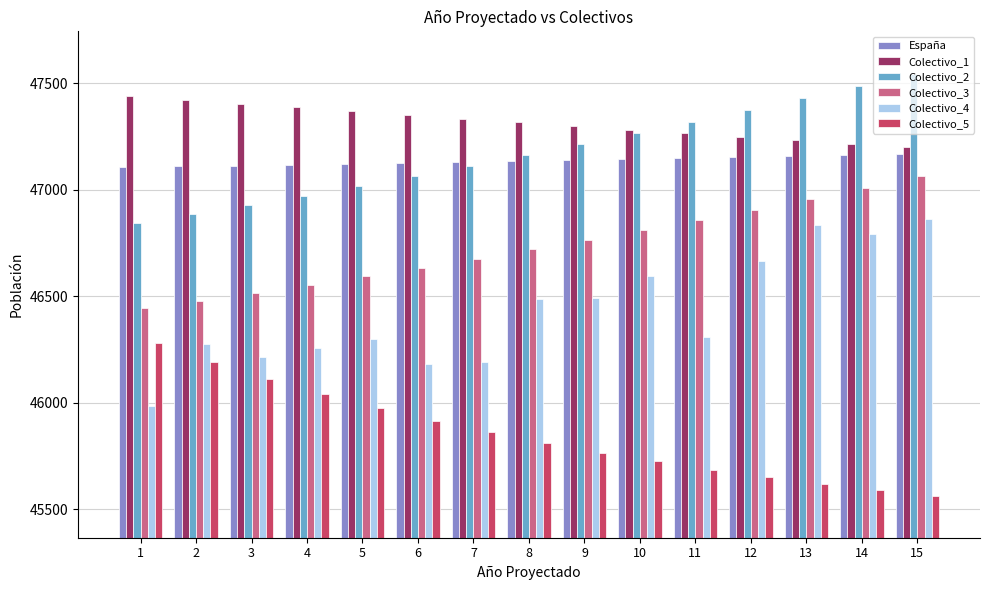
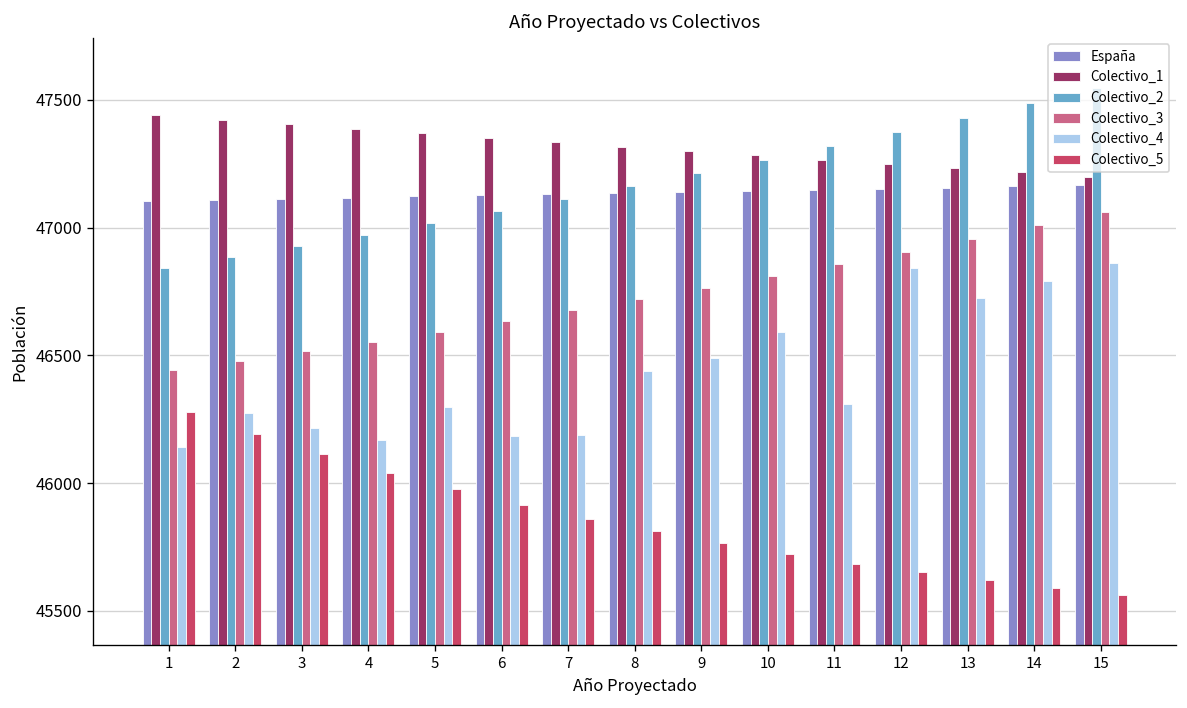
  {
    "Colectivo_4": {
-     "1": 45980,
+     "1": 46140,
      "2": 46280,
      "3": 46210,
-     "4": 46260,
+     "4": 46170,
      "5": 46300,
      "6": 46180,
      "7": 46190,
-     "8": 46490,
+     "8": 46440,
      "9": 46490,
      "10": 46590,
      "11": 46310,
-     "12": 46660,
-     "13": 46830,
+     "12": 46840,
+     "13": 46730,
      "14": 46790,
      "15": 46860
    }
  }
